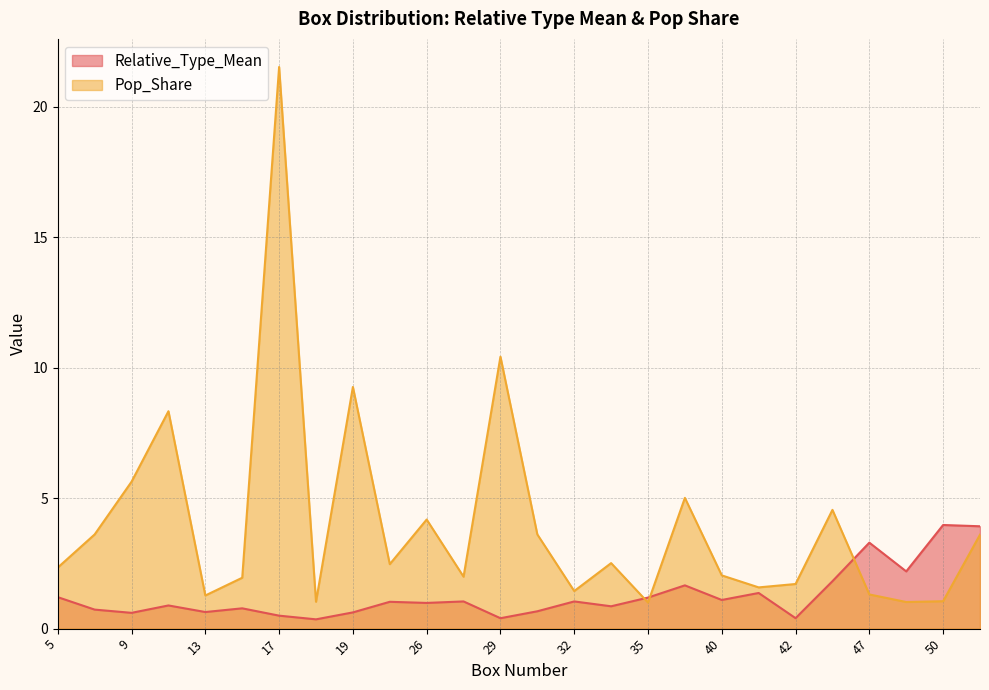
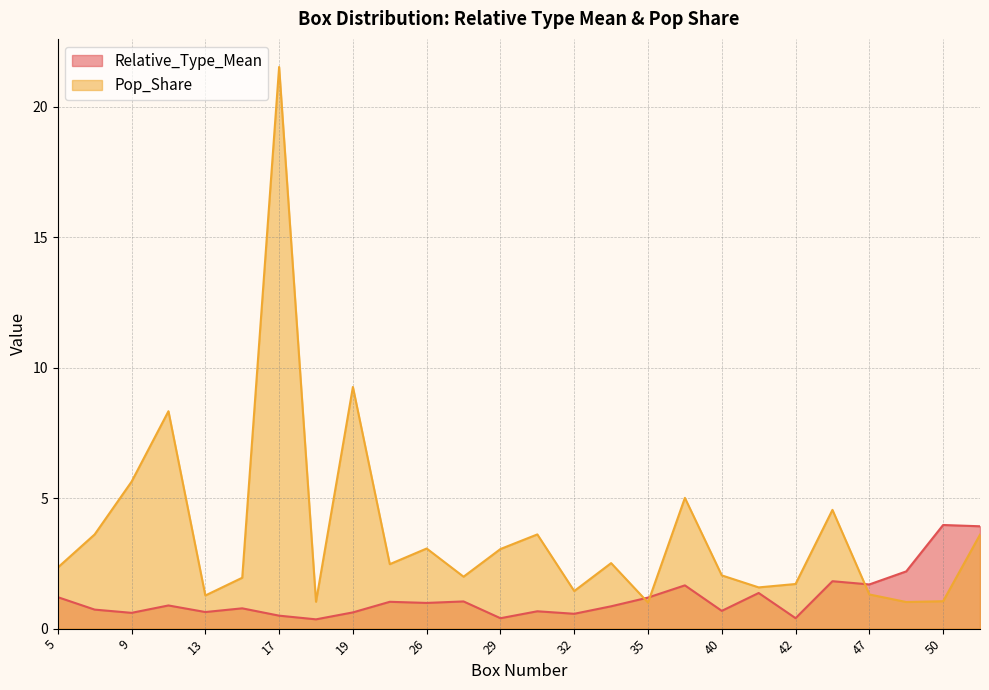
  {
    "Relative_Type_Mean": {
      "26": 1.0,
      "29": 0.4,
-     "32": 1.0,
+     "32": 0.6,
      "35": 1.2,
-     "40": 1.1,
+     "40": 0.7,
      "42": 0.4,
-     "47": 3.3,
+     "47": 1.7,
      "50": 4.0
    },
    "Pop_Share": {
-     "26": 4.2,
-     "29": 10.4,
+     "26": 3.1,
+     "29": 3.1,
      "32": 1.4,
      "35": 1.0,
      "40": 2.0,
      "42": 1.7,
      "47": 1.3,
      "50": 1.1
    }
  }
